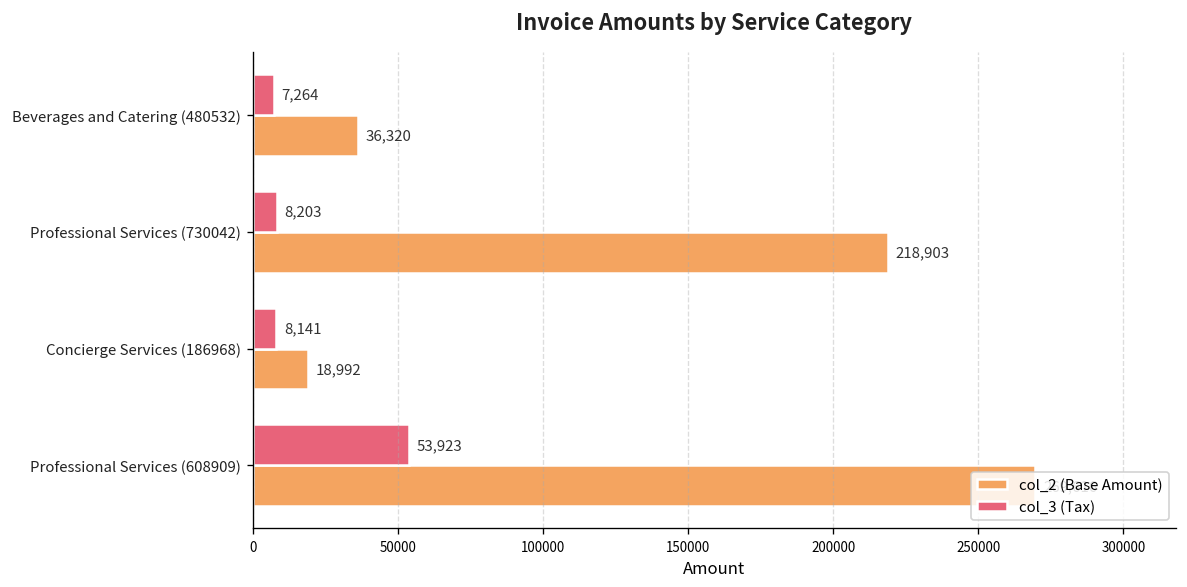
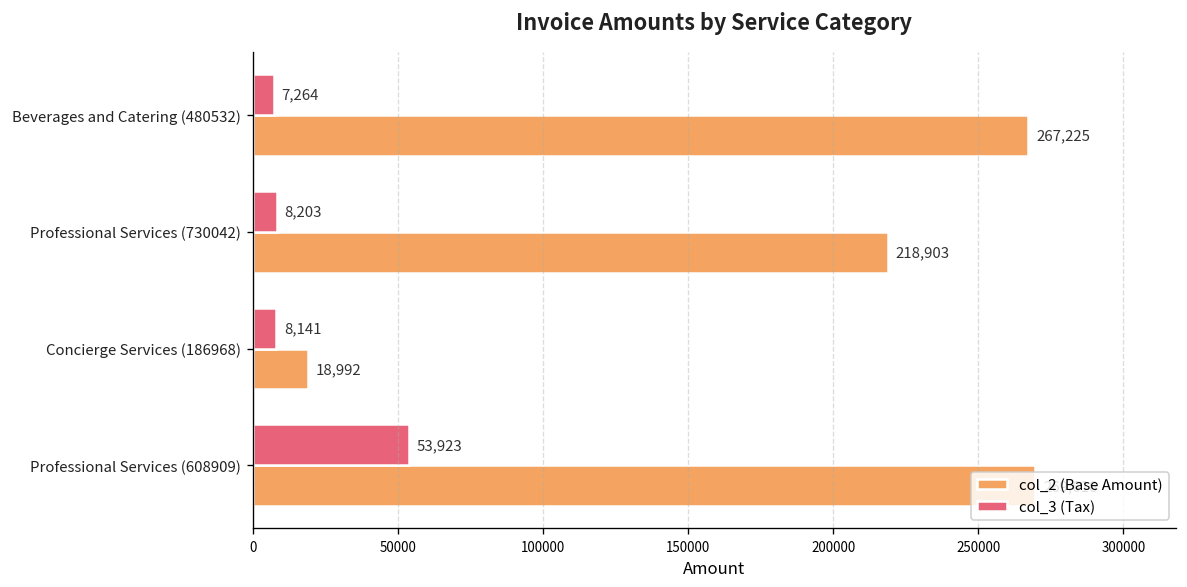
  {
    "col_2 (Base Amount)": {
-     "Beverages and Catering (480532)": "36,320",
+     "Beverages and Catering (480532)": "267,225",
      "Professional Services (730042)": "218,903",
      "Concierge Services (186968)": "18,992"
    },
    "col_3 (Tax)": {
      "Beverages and Catering (480532)": "7,264",
      "Professional Services (730042)": "8,203",
      "Concierge Services (186968)": "8,141",
      "Professional Services (608909)": "53,923"
    }
  }
